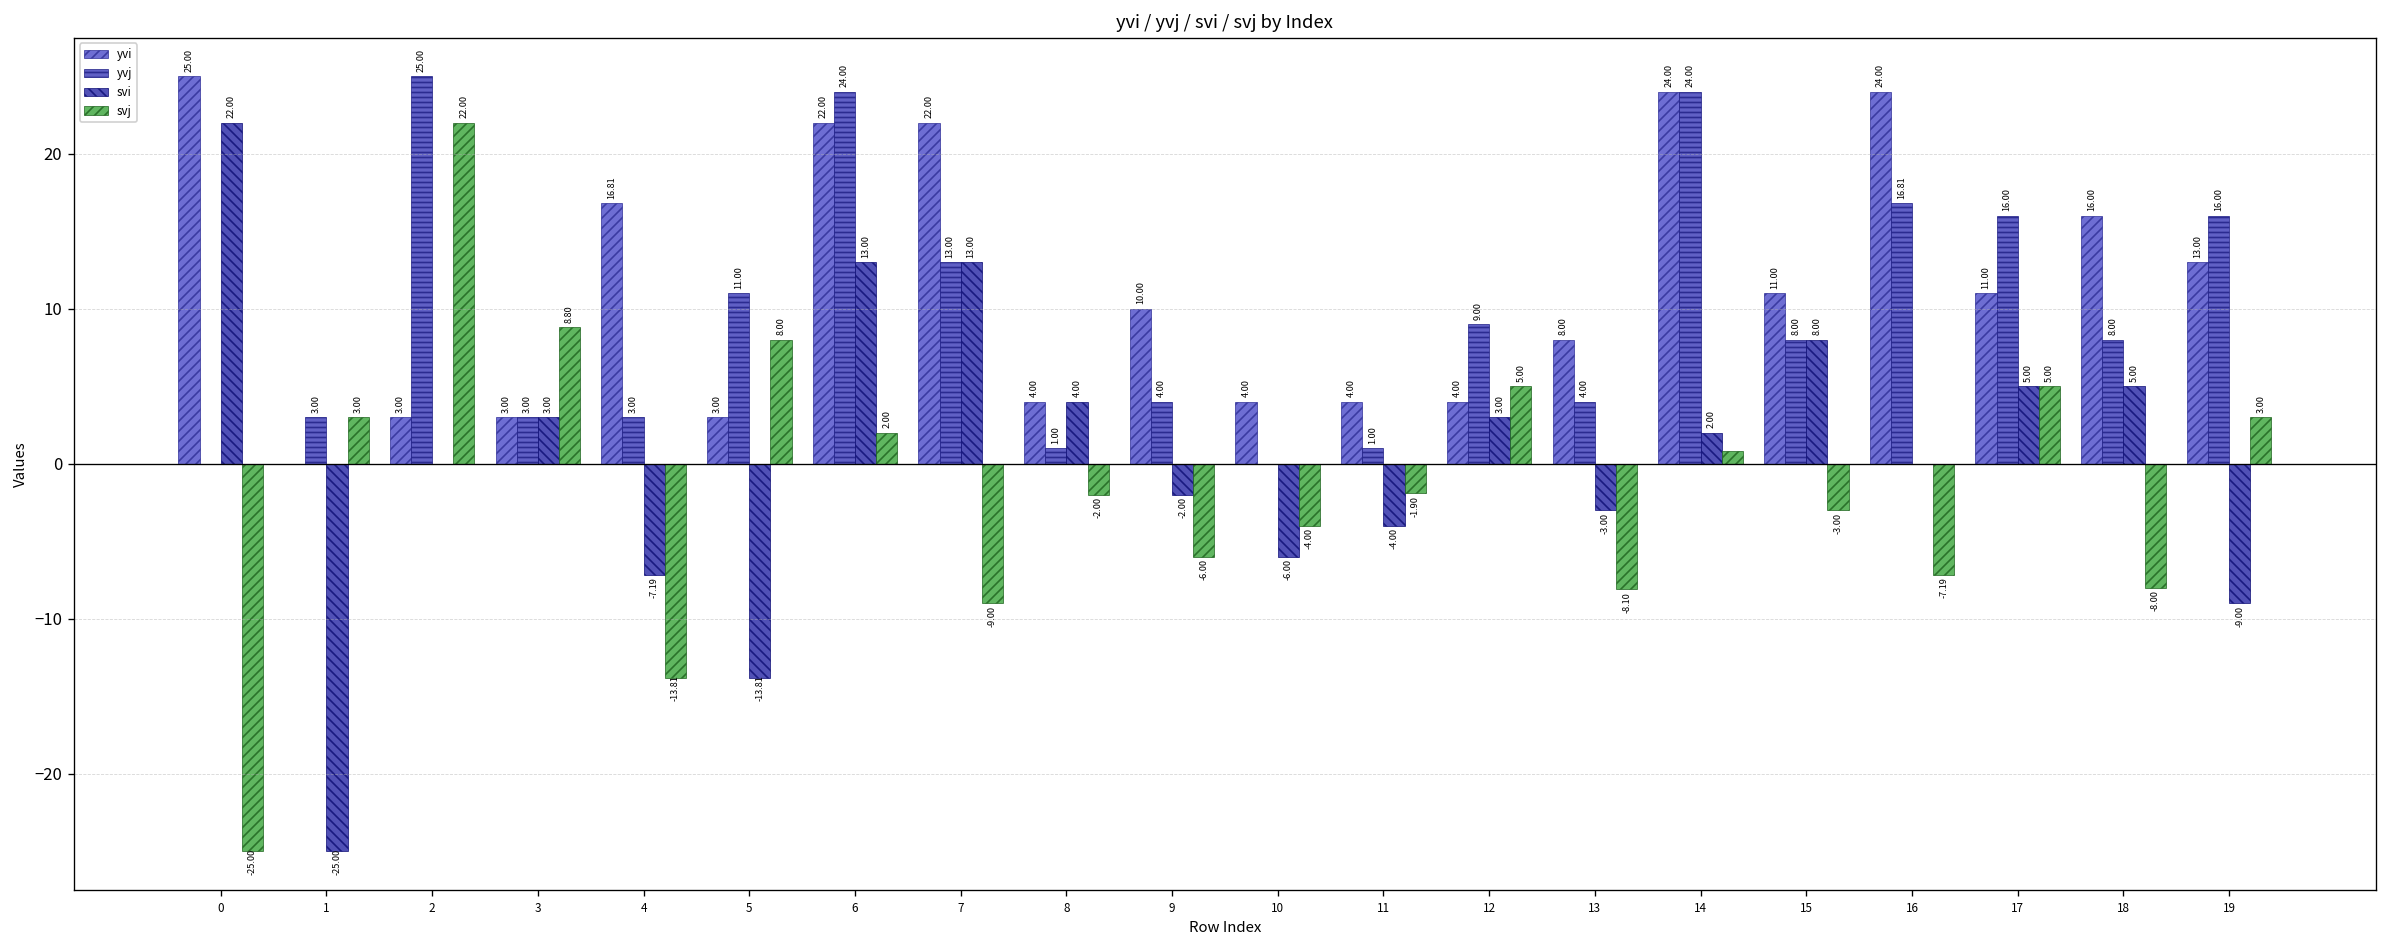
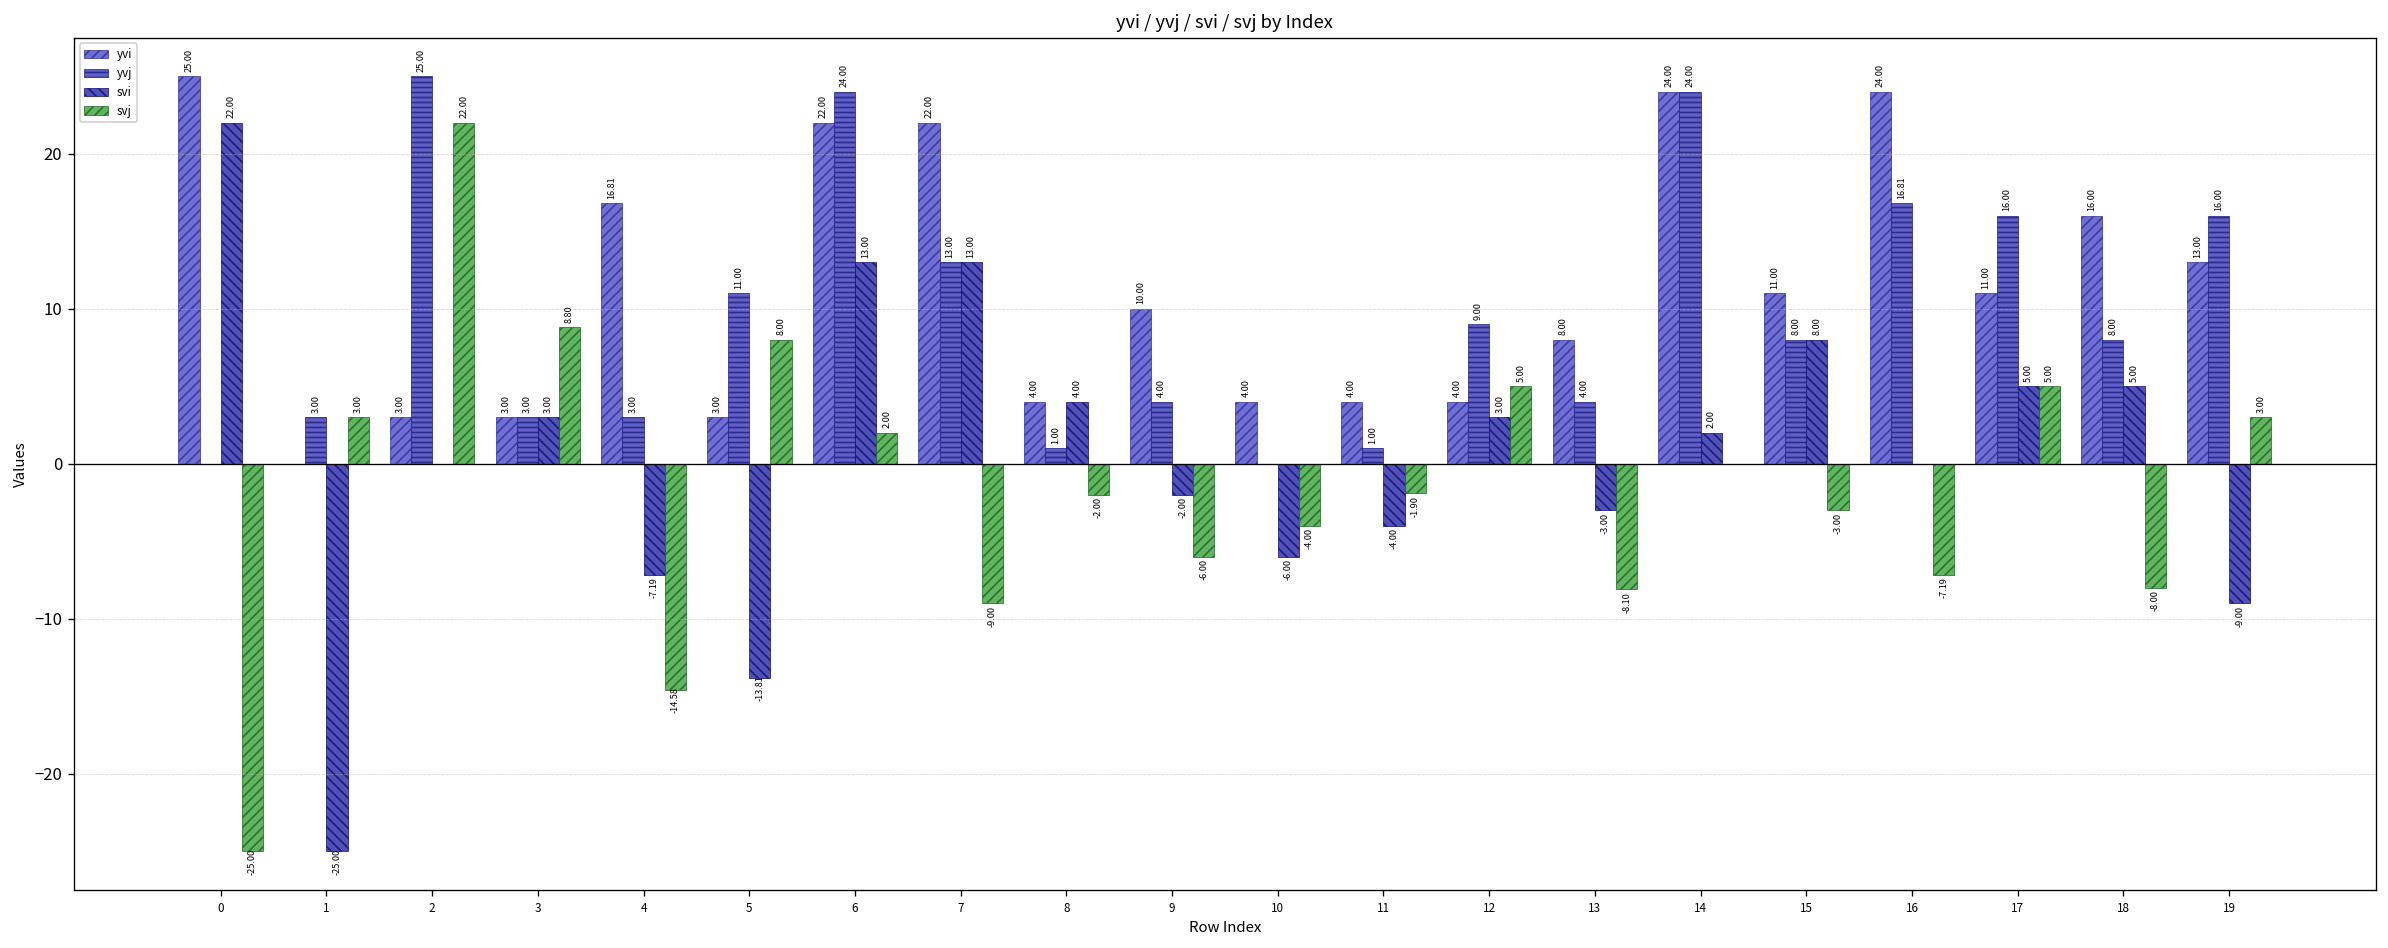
  {
    "svj": {
      "0": -25.00,
      "1": 3.00,
      "2": 22.00,
      "3": 8.80,
-     "4": -13.81,
+     "4": -14.58,
      "5": 8.00,
      "6": 2.00,
      "7": -9.00,
      "8": -2.00,
      "9": -6.00,
      "10": -4.00,
      "11": -1.90,
      "12": 5.00,
      "13": -8.10,
-     "14": 0.8,
+     "14": 0.0,
      "15": -3.00,
      "16": -7.19,
      "17": 5.00,
      "18": -8.00,
      "19": 3.00
    }
  }
